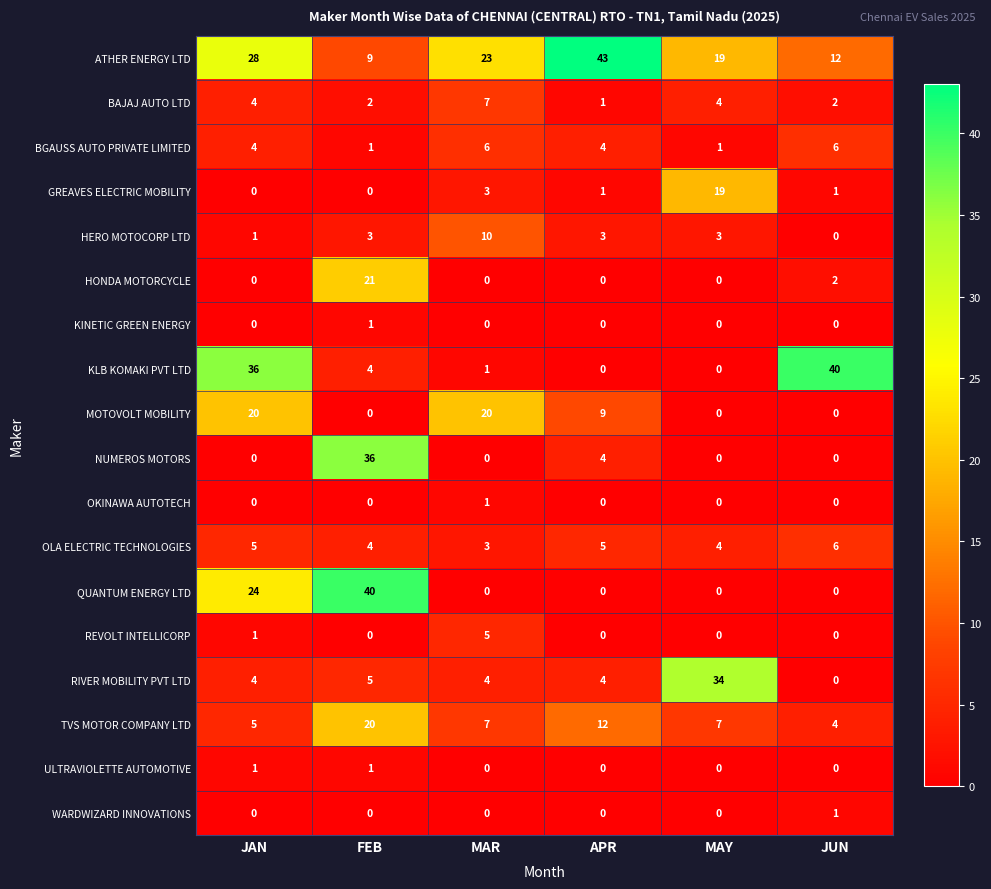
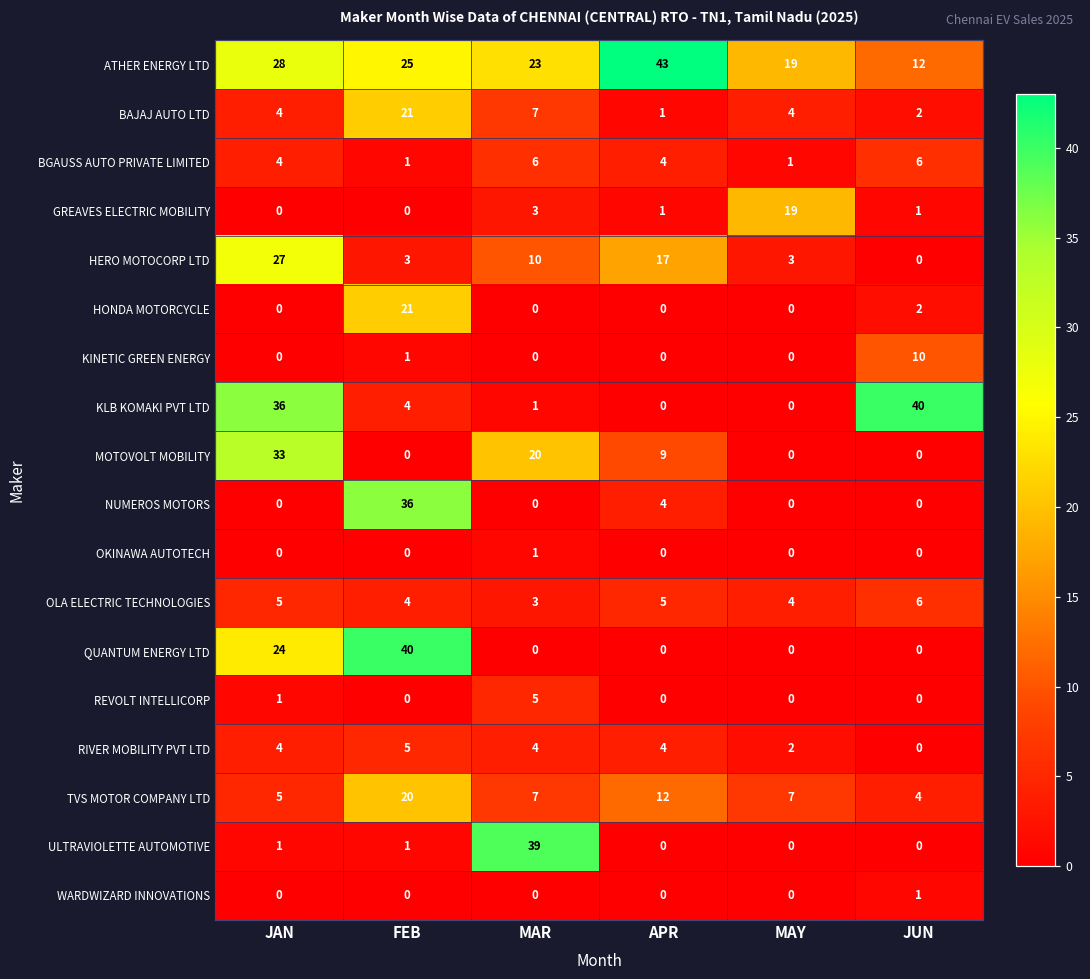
  {
    "ATHER ENERGY LTD": {
      "JAN": 28,
-     "FEB": 9,
+     "FEB": 25,
      "MAR": 23,
      "APR": 43,
      "MAY": 19,
      "JUN": 12
    },
    "BAJAJ AUTO LTD": {
      "JAN": 4,
-     "FEB": 2,
+     "FEB": 21,
      "MAR": 7,
      "APR": 1,
      "MAY": 4,
      "JUN": 2
    },
    "BGAUSS AUTO PRIVATE LIMITED": {
      "JAN": 4,
      "FEB": 1,
      "MAR": 6,
      "APR": 4,
      "MAY": 1,
      "JUN": 6
    },
    "GREAVES ELECTRIC MOBILITY": {
      "JAN": 0,
      "FEB": 0,
      "MAR": 3,
      "APR": 1,
      "MAY": 19,
      "JUN": 1
    },
    "HERO MOTOCORP LTD": {
-     "JAN": 1,
+     "JAN": 27,
      "FEB": 3,
      "MAR": 10,
-     "APR": 3,
+     "APR": 17,
      "MAY": 3,
      "JUN": 0
    },
    "HONDA MOTORCYCLE": {
      "JAN": 0,
      "FEB": 21,
      "MAR": 0,
      "APR": 0,
      "MAY": 0,
      "JUN": 2
    },
    "KINETIC GREEN ENERGY": {
      "JAN": 0,
      "FEB": 1,
      "MAR": 0,
      "APR": 0,
      "MAY": 0,
-     "JUN": 0
+     "JUN": 10
    },
    "KLB KOMAKI PVT LTD": {
      "JAN": 36,
      "FEB": 4,
      "MAR": 1,
      "APR": 0,
      "MAY": 0,
      "JUN": 40
    },
    "MOTOVOLT MOBILITY": {
-     "JAN": 20,
+     "JAN": 33,
      "FEB": 0,
      "MAR": 20,
      "APR": 9,
      "MAY": 0,
      "JUN": 0
    },
    "NUMEROS MOTORS": {
      "JAN": 0,
      "FEB": 36,
      "MAR": 0,
      "APR": 4,
      "MAY": 0,
      "JUN": 0
    },
    "OKINAWA AUTOTECH": {
      "JAN": 0,
      "FEB": 0,
      "MAR": 1,
      "APR": 0,
      "MAY": 0,
      "JUN": 0
    },
    "OLA ELECTRIC TECHNOLOGIES": {
      "JAN": 5,
      "FEB": 4,
      "MAR": 3,
      "APR": 5,
      "MAY": 4,
      "JUN": 6
    },
    "QUANTUM ENERGY LTD": {
      "JAN": 24,
      "FEB": 40,
      "MAR": 0,
      "APR": 0,
      "MAY": 0,
      "JUN": 0
    },
    "REVOLT INTELLICORP": {
      "JAN": 1,
      "FEB": 0,
      "MAR": 5,
      "APR": 0,
      "MAY": 0,
      "JUN": 0
    },
    "RIVER MOBILITY PVT LTD": {
      "JAN": 4,
      "FEB": 5,
      "MAR": 4,
      "APR": 4,
-     "MAY": 34,
+     "MAY": 2,
      "JUN": 0
    },
    "TVS MOTOR COMPANY LTD": {
      "JAN": 5,
      "FEB": 20,
      "MAR": 7,
      "APR": 12,
      "MAY": 7,
      "JUN": 4
    },
    "ULTRAVIOLETTE AUTOMOTIVE": {
      "JAN": 1,
      "FEB": 1,
-     "MAR": 0,
+     "MAR": 39,
      "APR": 0,
      "MAY": 0,
      "JUN": 0
    },
    "WARDWIZARD INNOVATIONS": {
      "JAN": 0,
      "FEB": 0,
      "MAR": 0,
      "APR": 0,
      "MAY": 0,
      "JUN": 1
    }
  }
